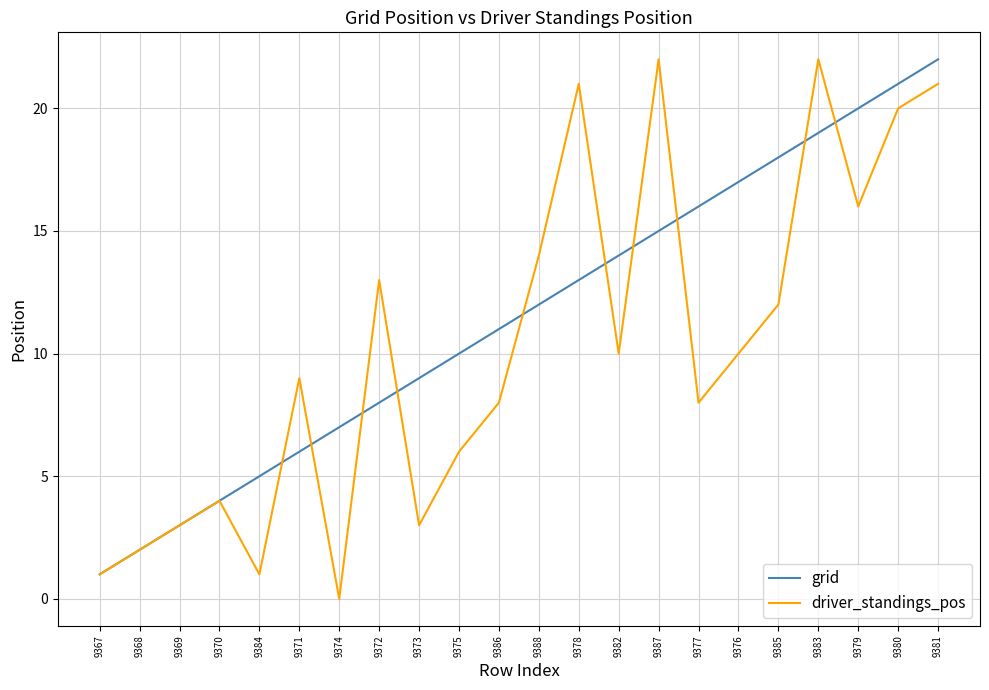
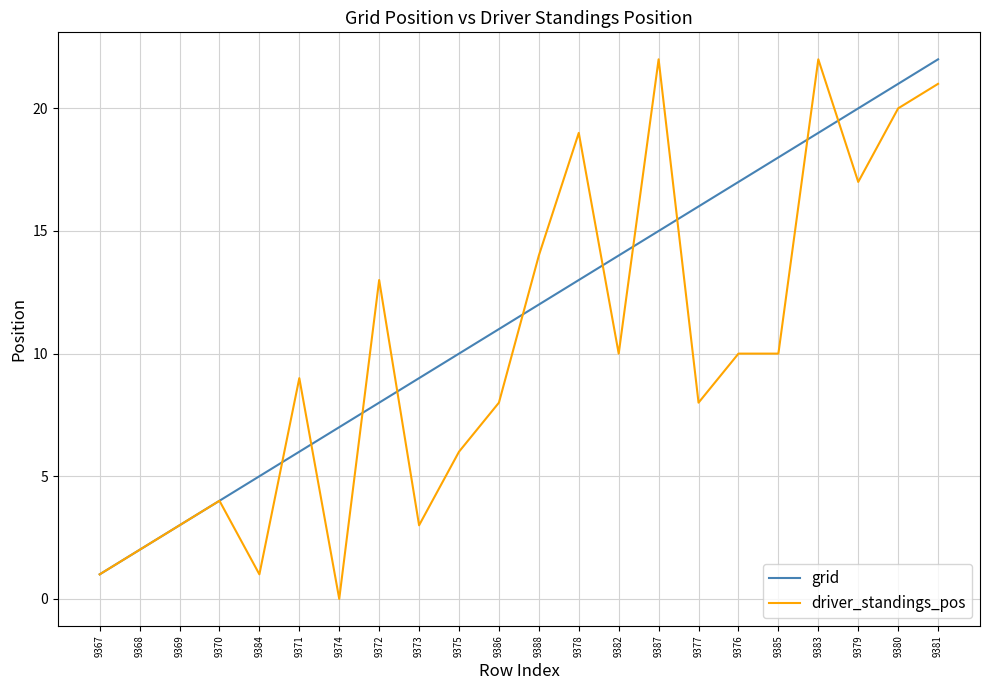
  {
    "grid": {
      "9384": 5,
      "9371": 6,
      "9374": 7,
      "9372": 8,
      "9373": 9,
      "9375": 10,
      "9386": 11,
      "9388": 12,
      "9378": 13,
      "9382": 14,
      "9387": 15,
      "9377": 16,
      "9376": 17,
      "9385": 18,
      "9383": 19,
      "9379": 20,
      "9380": 21,
      "9381": 22
    },
    "driver_standings_pos": {
      "9384": 1,
      "9371": 9,
      "9374": 0,
      "9372": 13,
      "9373": 3,
      "9375": 6,
      "9386": 8,
      "9388": 14,
-     "9378": 21,
+     "9378": 19,
      "9382": 10,
      "9387": 22,
      "9377": 8,
      "9376": 10,
-     "9385": 12,
+     "9385": 10,
      "9383": 22,
-     "9379": 16,
+     "9379": 17,
      "9380": 20,
      "9381": 21
    }
  }
